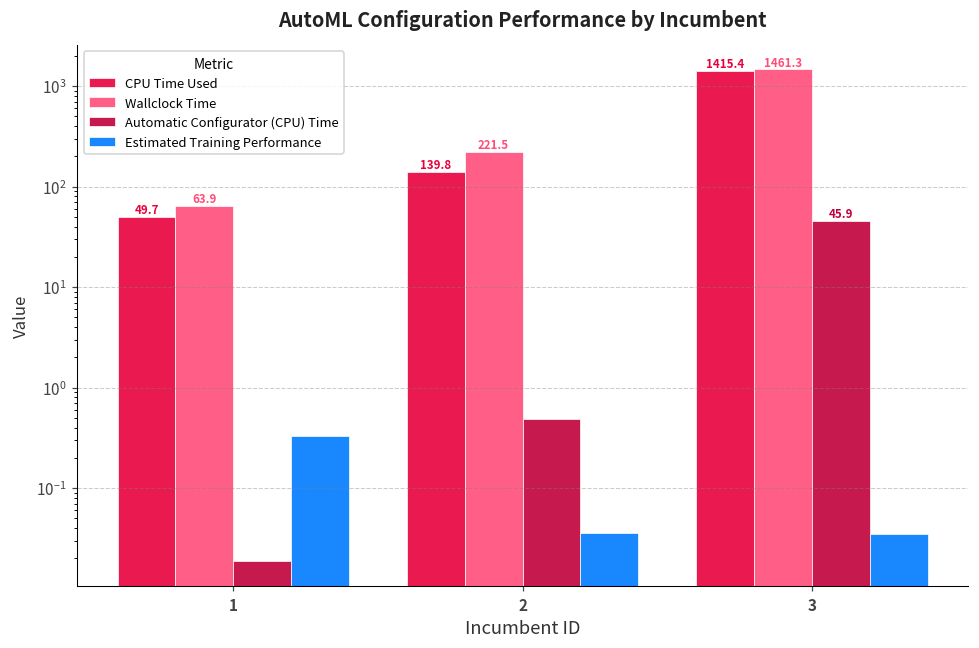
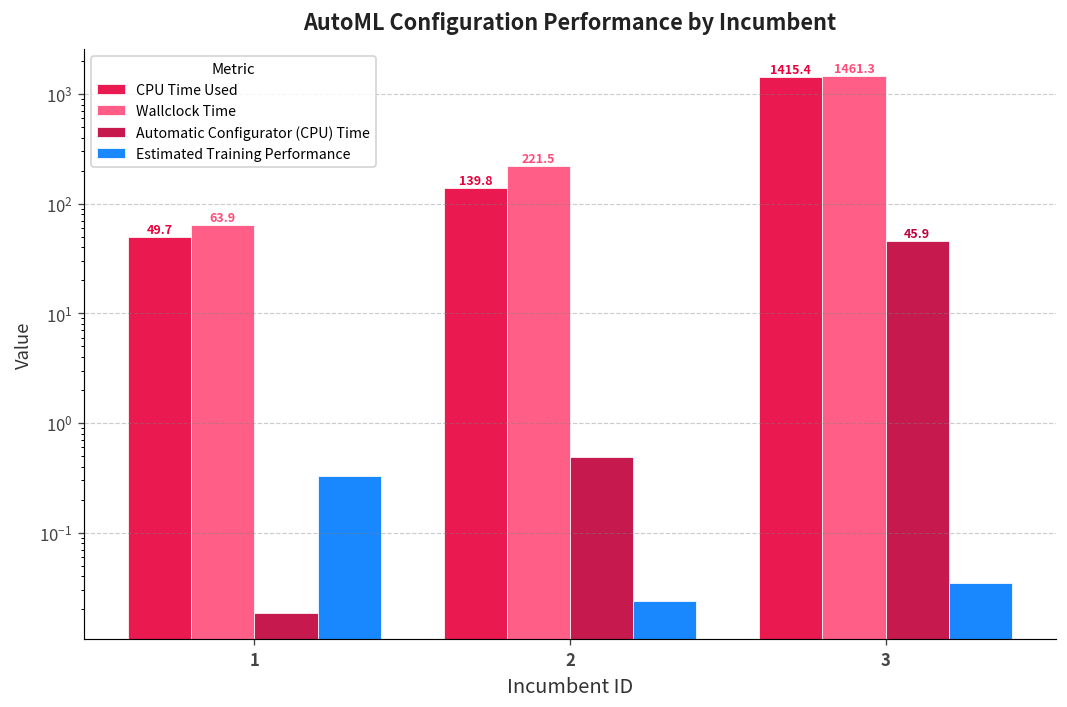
  {
    "Wallclock Time": {
      "1": 63.9,
      "2": 221.5,
      "3": 1461.3
    },
    "Estimated Training Performance": {
      "1": 0.33,
-     "2": 0.036,
+     "2": 0.024,
      "3": 0.035
    }
  }
